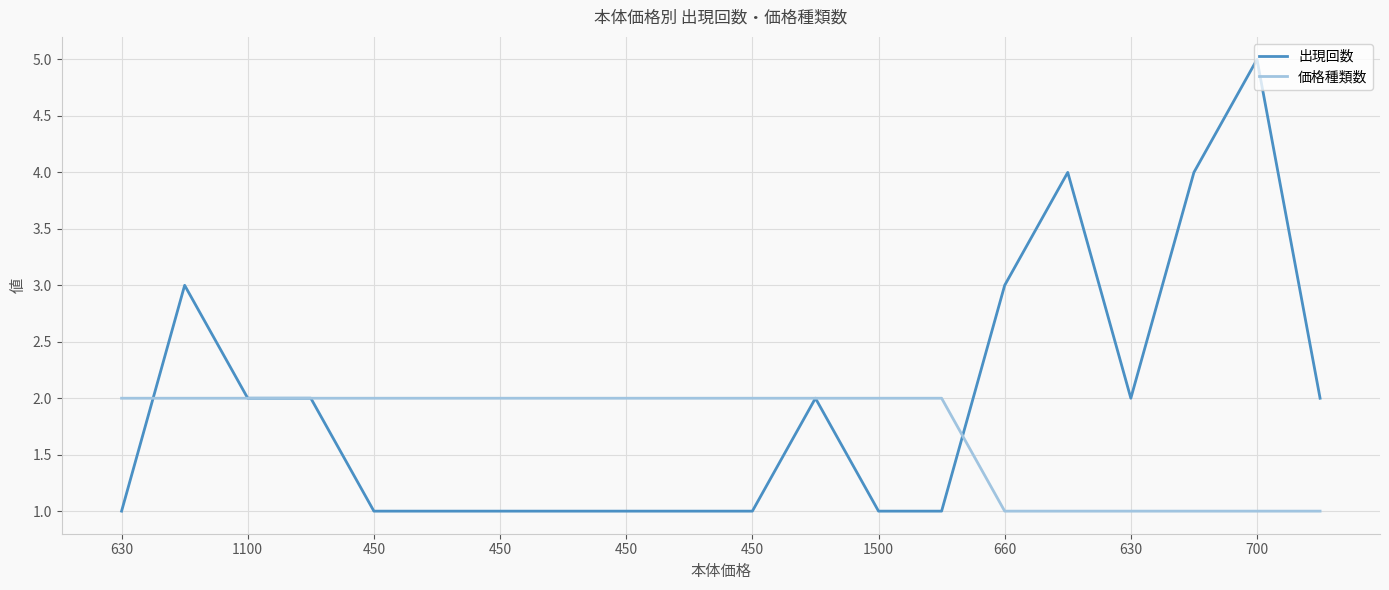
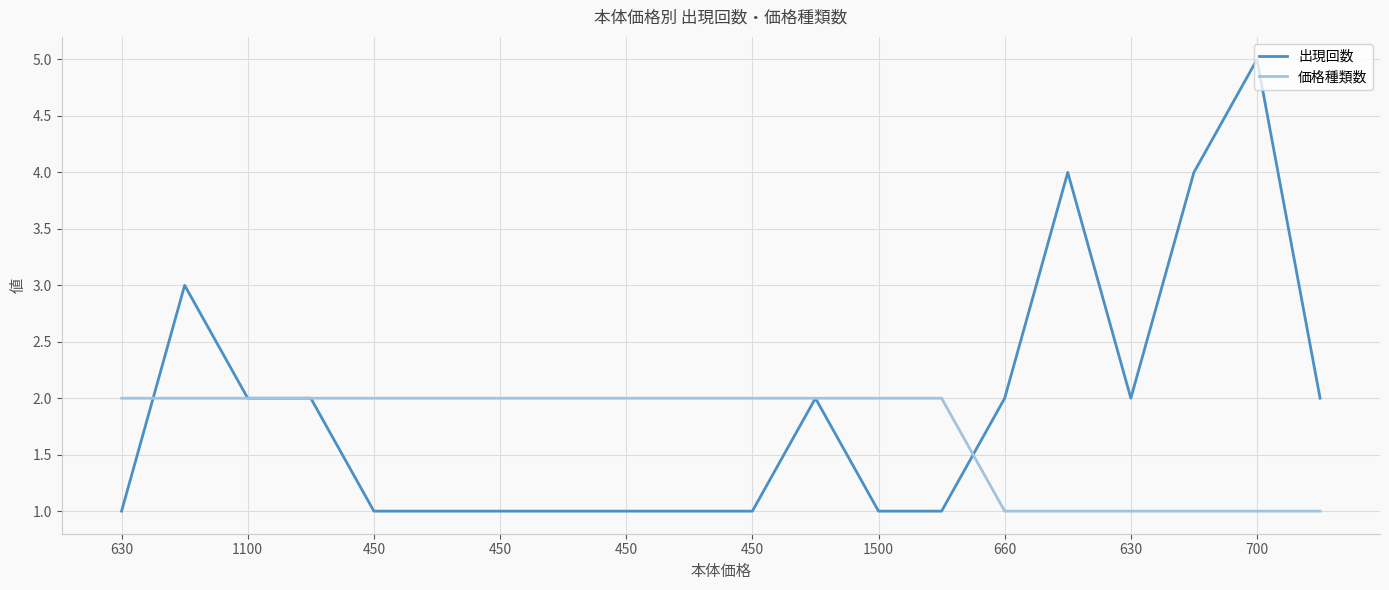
  {
    "出現回数": {
      "1500": 1,
-     "660": 3
+     "660": 2
    },
    "価格種類数": {
      "1500": 2,
      "660": 1,
      "700": 1
    }
  }
